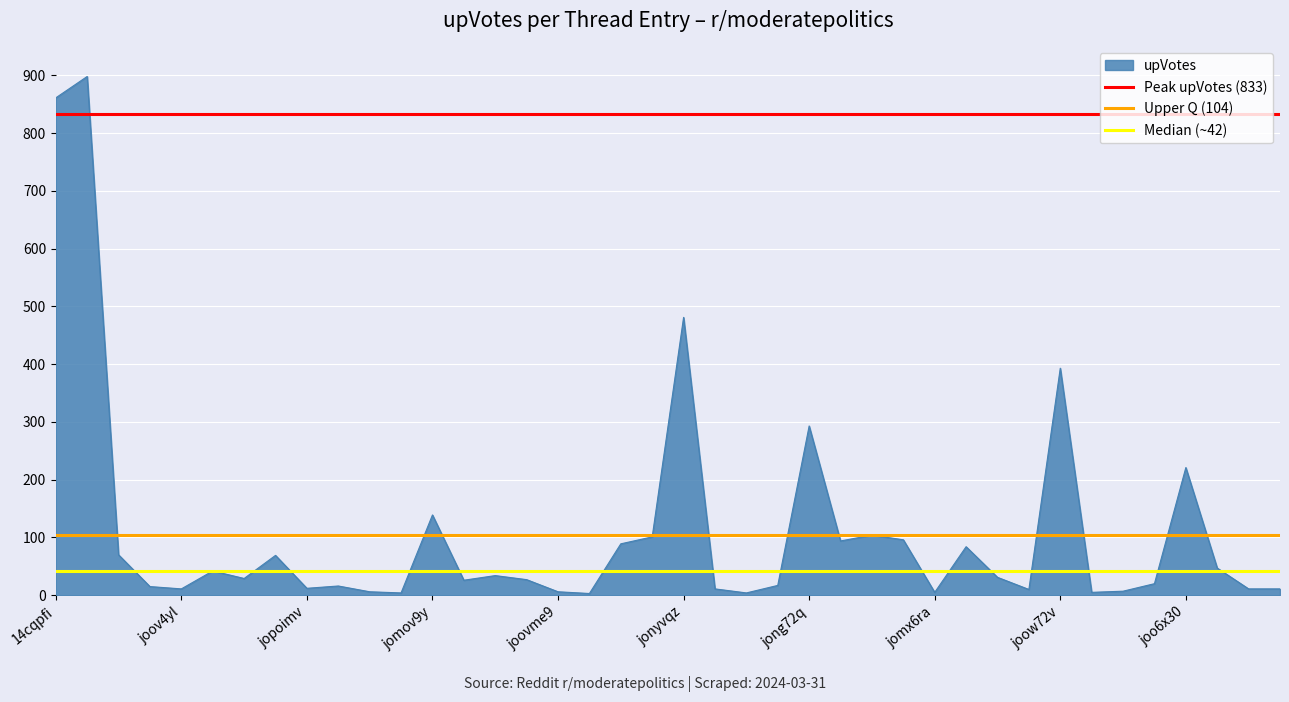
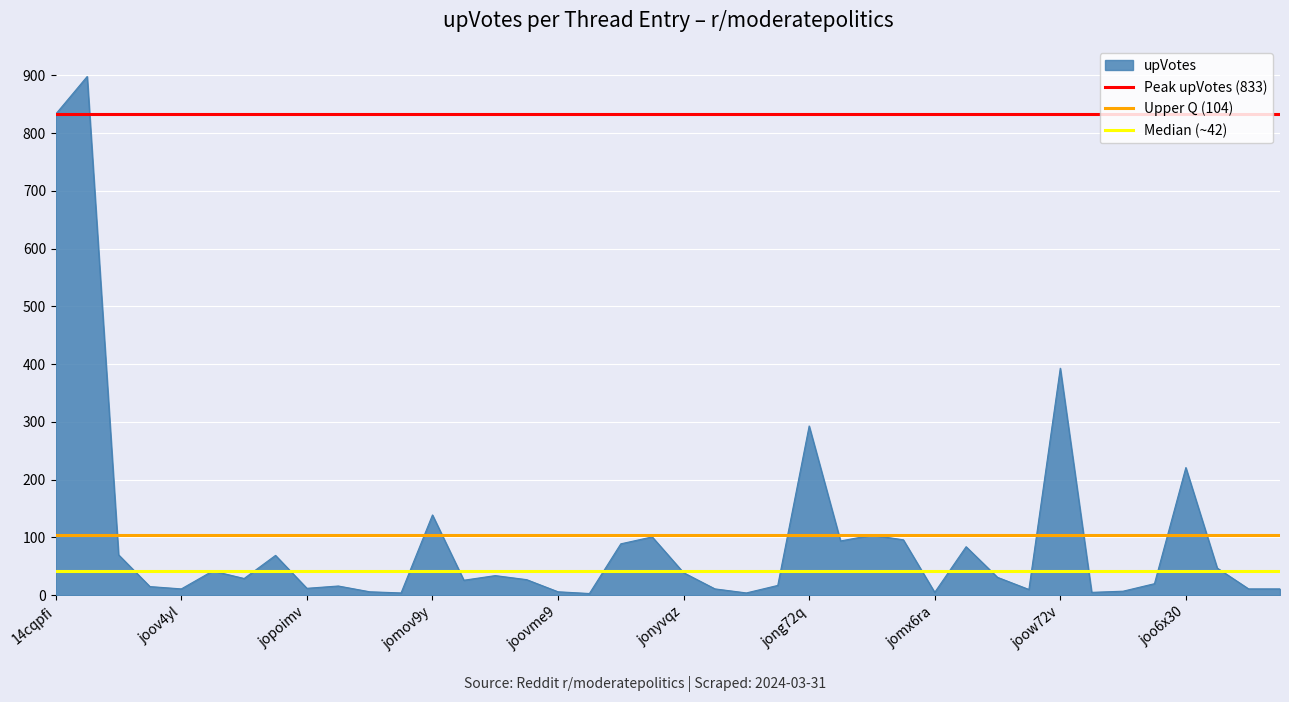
  {
-   "14cqpfi": 860,
+   "14cqpfi": 830,
    "joov4yl": 10,
    "jopoimv": 10,
    "jomov9y": 140,
    "joovme9": 10,
-   "jonyvqz": 480,
+   "jonyvqz": 40,
    "jong72q": 290,
    "jomx6ra": 10,
    "joow72v": 390,
    "joo6x30": 220
  }
